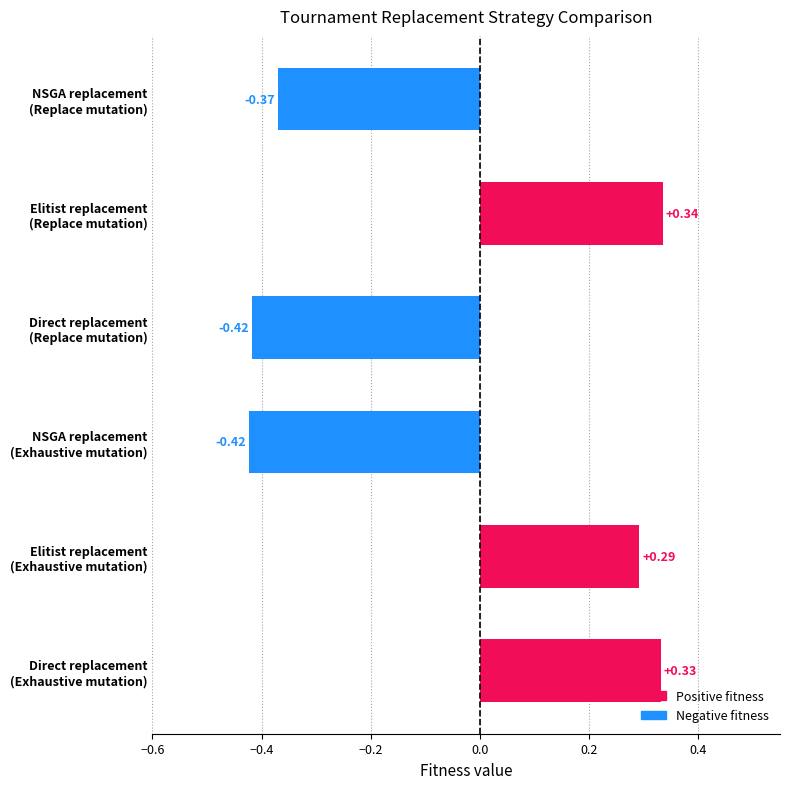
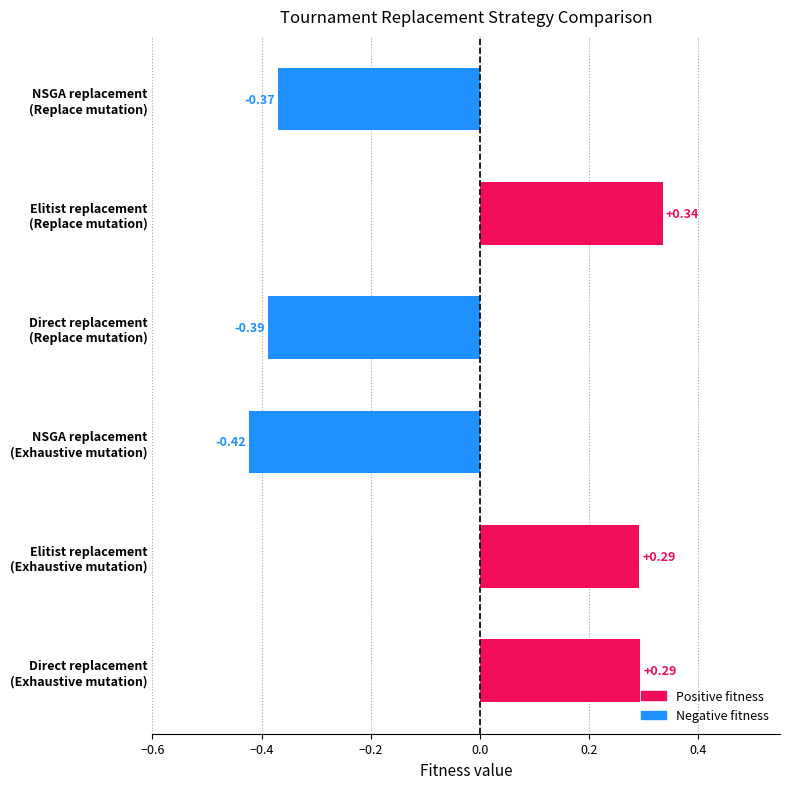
  {
    "NSGA replacement (Replace mutation)": "-0.37",
    "Elitist replacement (Replace mutation)": "+0.34",
-   "Direct replacement (Replace mutation)": "-0.42",
+   "Direct replacement (Replace mutation)": "-0.39",
    "NSGA replacement (Exhaustive mutation)": "-0.42",
    "Elitist replacement (Exhaustive mutation)": "+0.29",
-   "Direct replacement (Exhaustive mutation)": "+0.33"
+   "Direct replacement (Exhaustive mutation)": "+0.29"
  }
